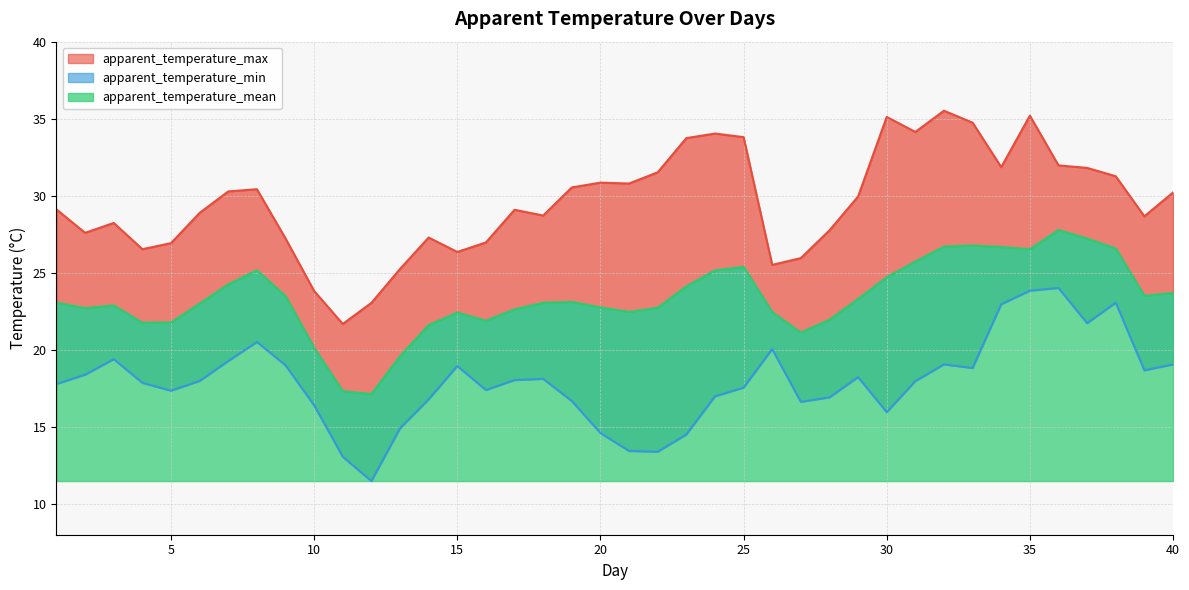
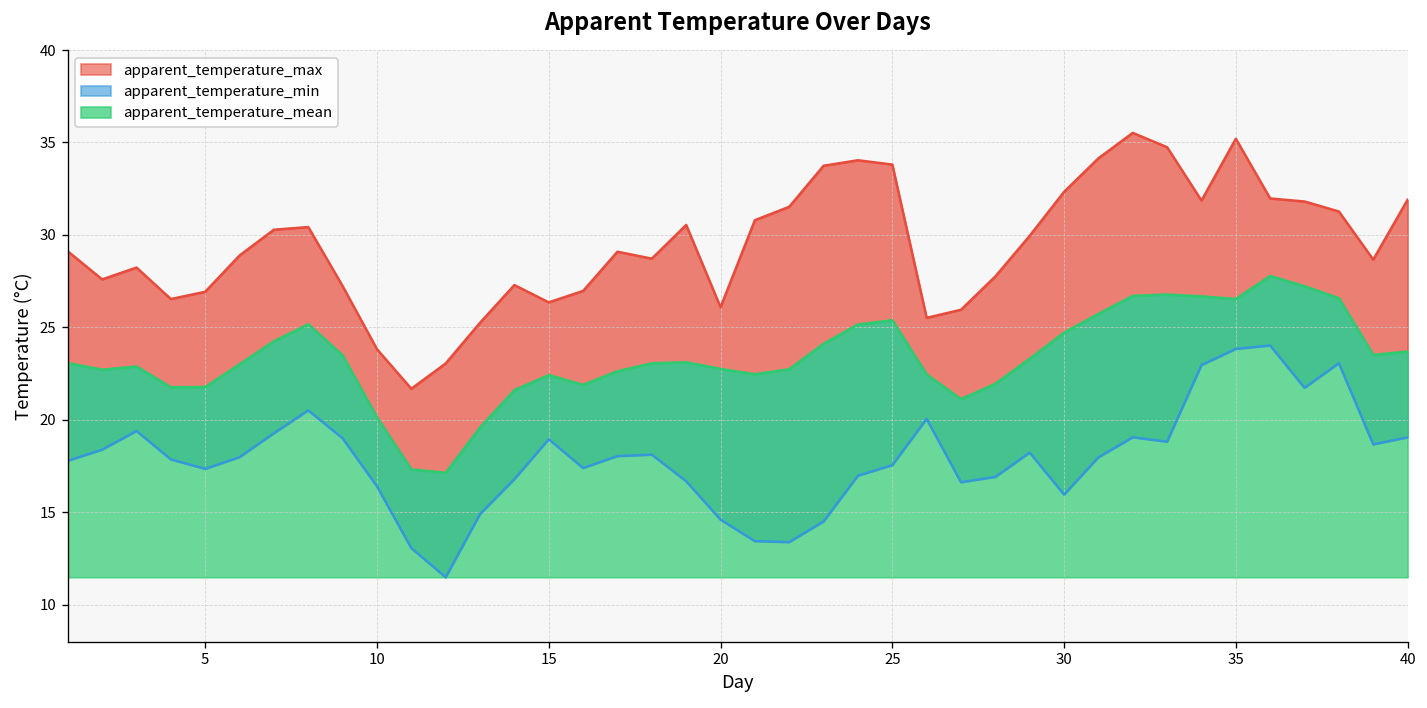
  {
    "apparent_temperature_max": {
      "5": 26.9,
      "10": 23.8,
      "15": 26.4,
-     "20": 30.8,
+     "20": 26.1,
      "25": 33.8,
-     "30": 35.1,
+     "30": 32.3,
      "35": 35.2,
-     "40": 30.2
+     "40": 31.9
    },
    "apparent_temperature_mean": {
      "5": 21.8,
      "10": 20.1,
      "15": 22.4,
      "20": 22.8,
      "25": 25.4,
      "30": 24.7,
      "35": 26.5,
      "40": 23.7
    }
  }
